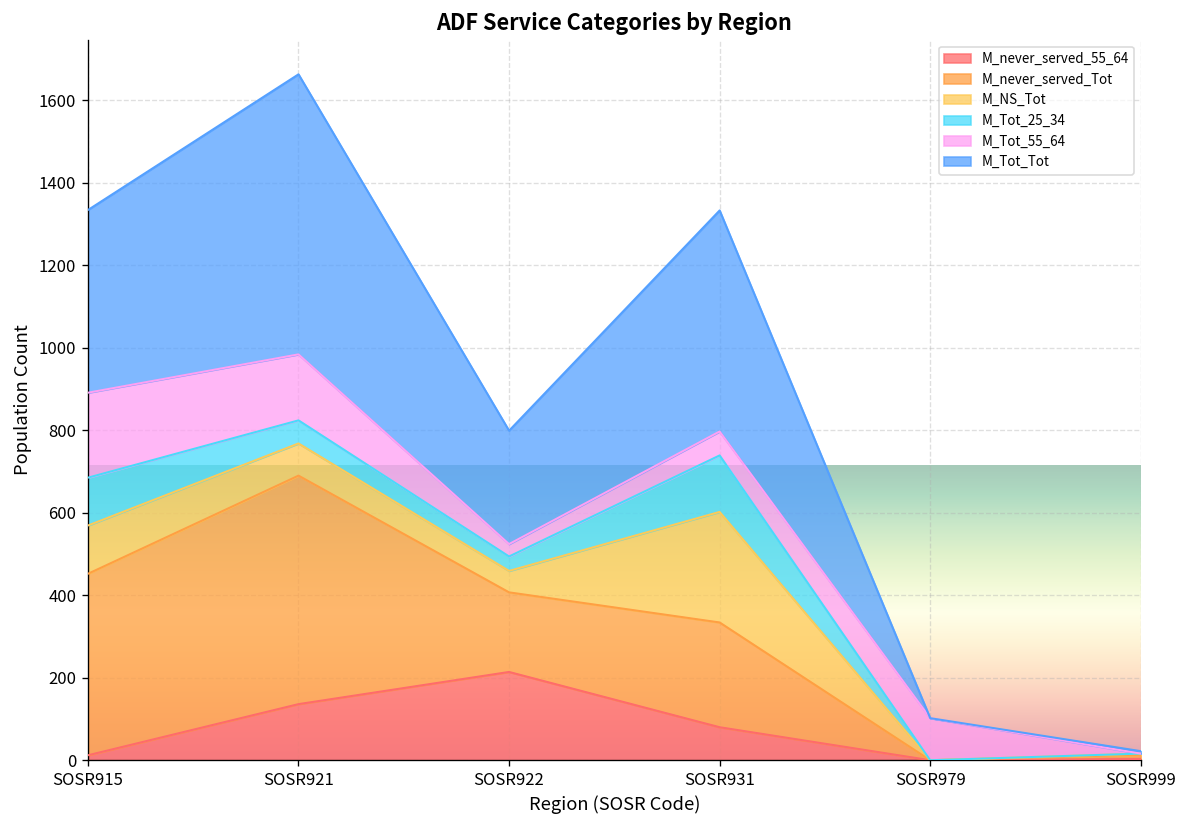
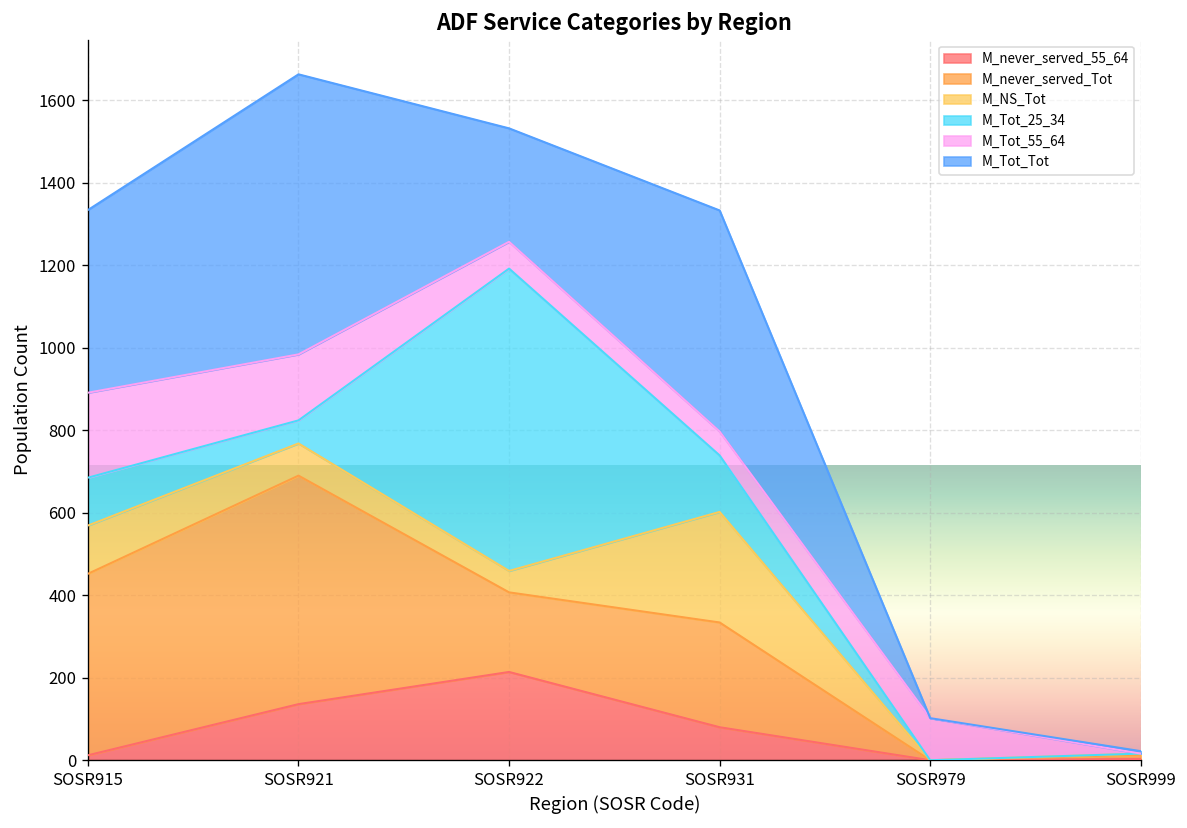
  {
    "M_never_served_55_64": {
      "SOSR915": 10,
      "SOSR921": 140,
      "SOSR922": 210,
      "SOSR931": 80,
      "SOSR999": 0
    },
    "M_Tot_25_34": {
      "SOSR915": 120,
      "SOSR921": 60,
-     "SOSR922": 40,
+     "SOSR922": 730,
      "SOSR931": 140
    },
    "M_Tot_55_64": {
      "SOSR915": 210,
      "SOSR921": 160,
-     "SOSR922": 30,
+     "SOSR922": 70,
      "SOSR931": 60
    },
    "M_Tot_Tot": {
      "SOSR915": 440,
      "SOSR921": 680,
      "SOSR922": 280,
      "SOSR931": 540
    }
  }
